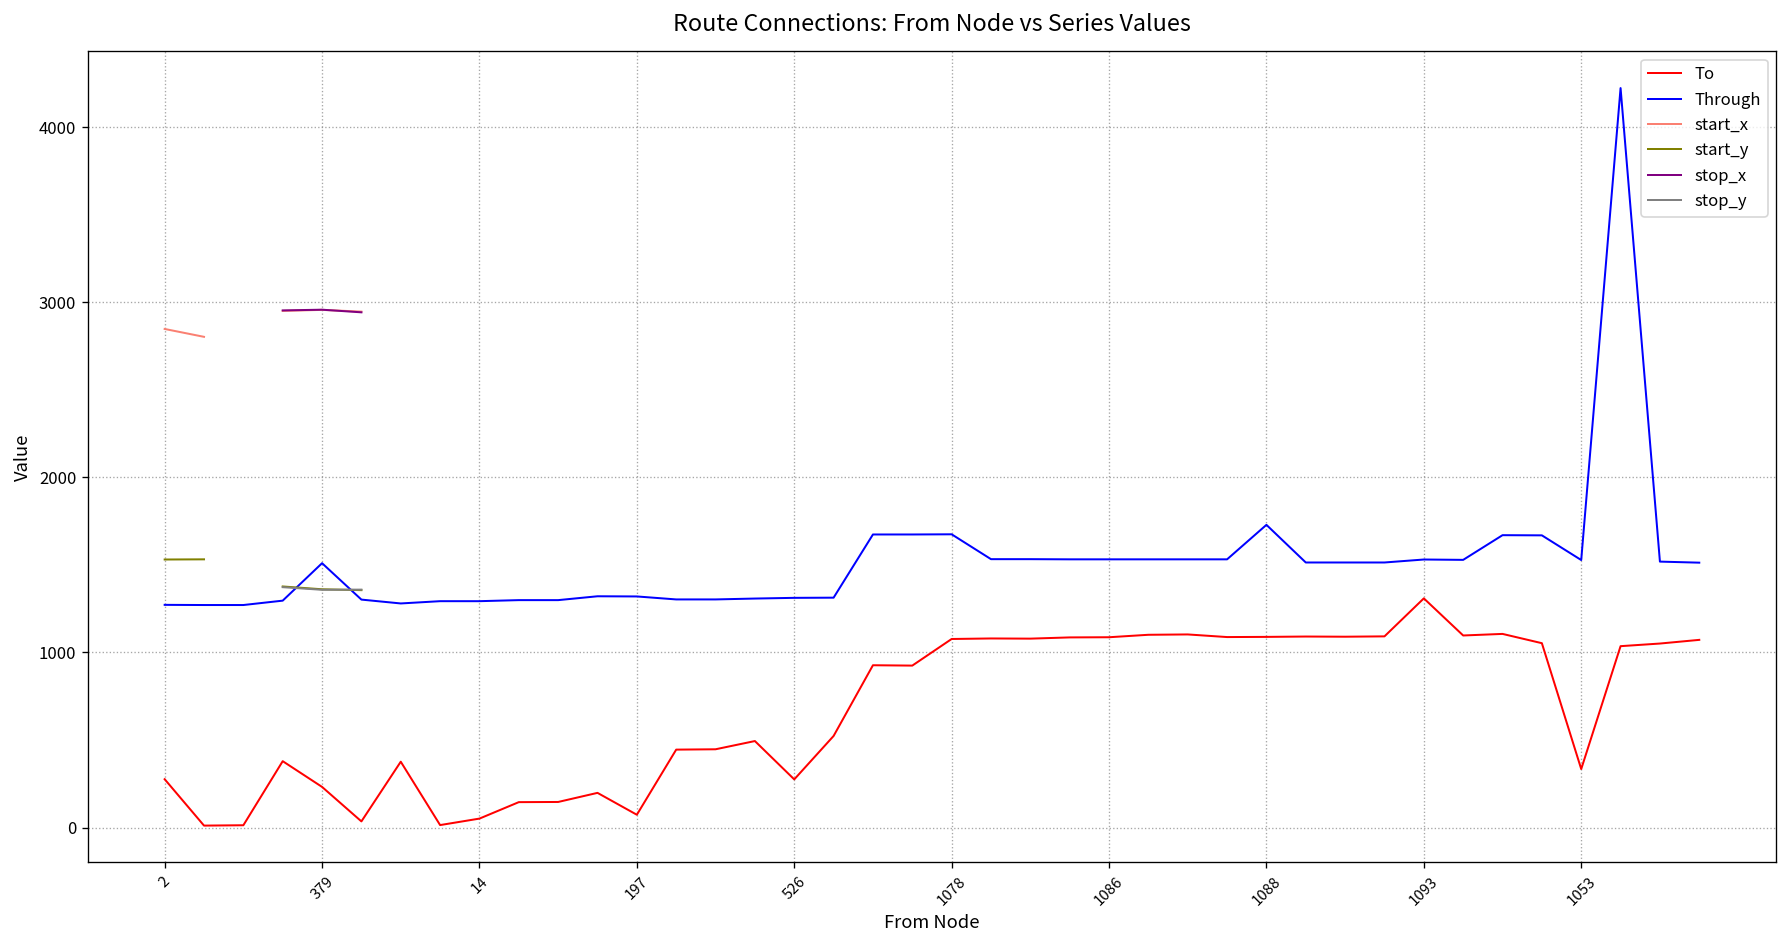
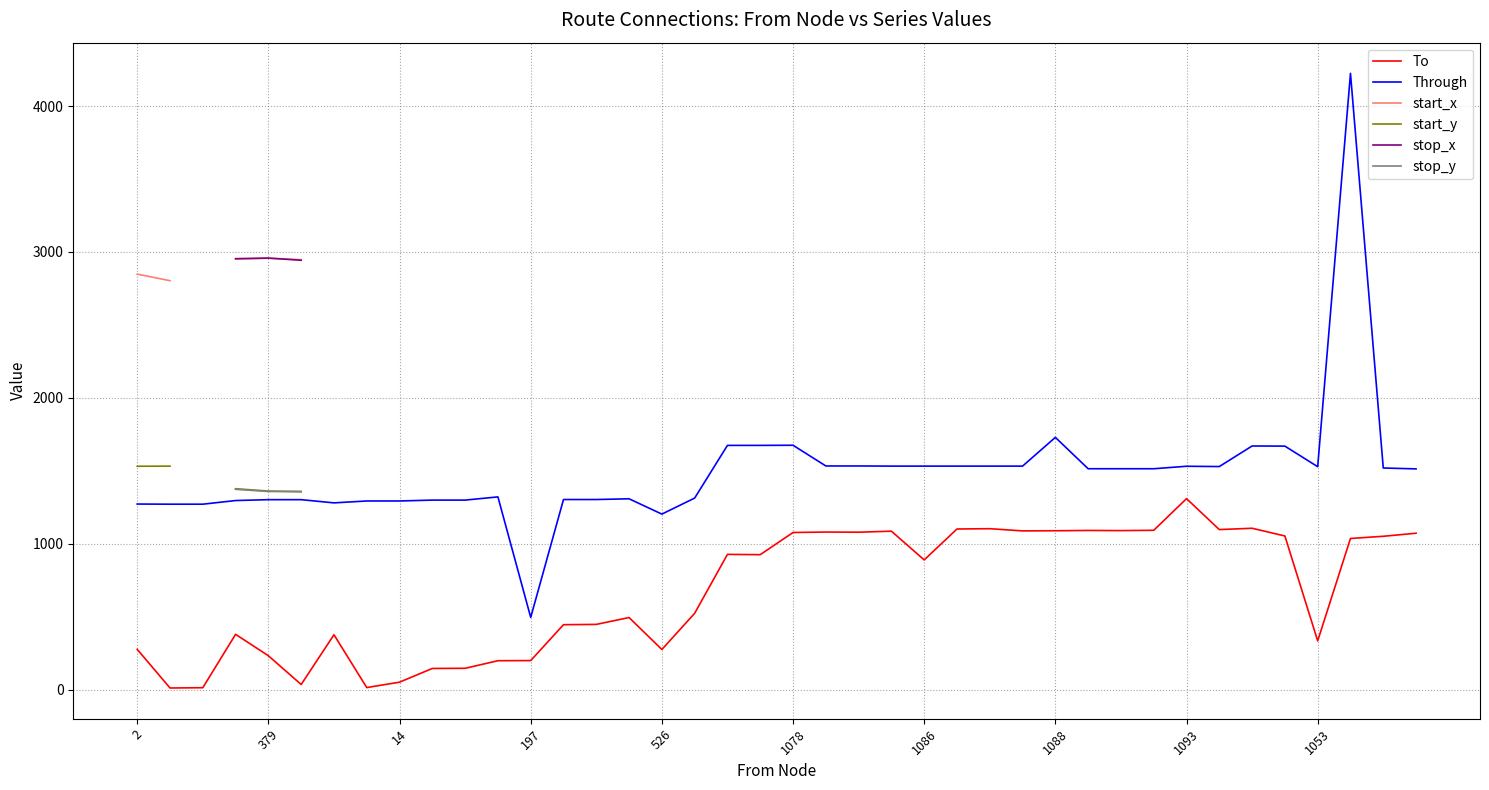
  {
    "To": {
      "379": 230,
-     "197": 70,
+     "197": 200,
      "526": 280,
      "1078": 1080,
-     "1086": 1090,
+     "1086": 890,
      "1088": 1090,
      "1093": 1310,
      "1053": 330
    },
    "Through": {
-     "379": 1510,
-     "197": 1320,
-     "526": 1310,
+     "379": 1300,
+     "197": 500,
+     "526": 1200,
      "1078": 1680,
      "1086": 1530,
      "1088": 1730,
      "1093": 1530,
      "1053": 1530
    }
  }
